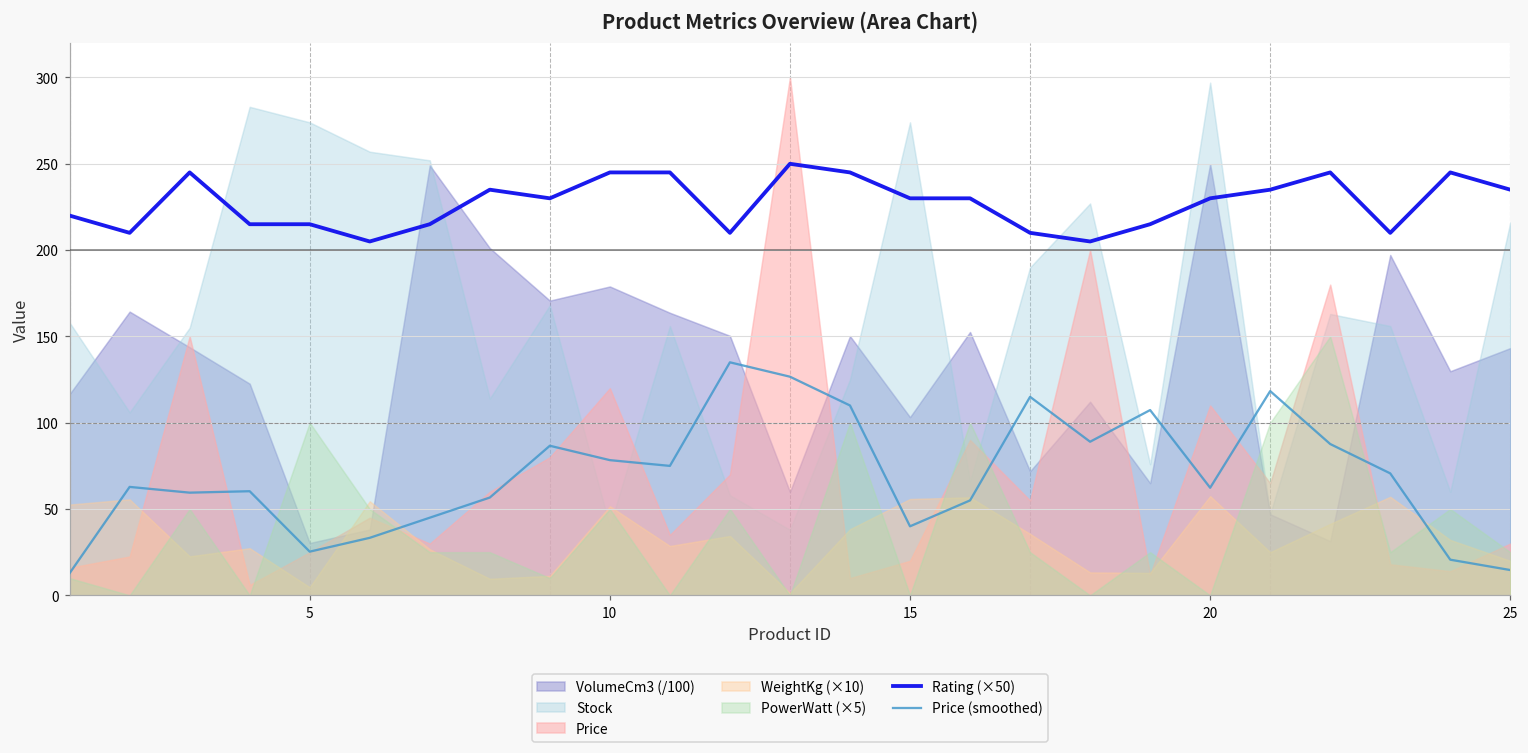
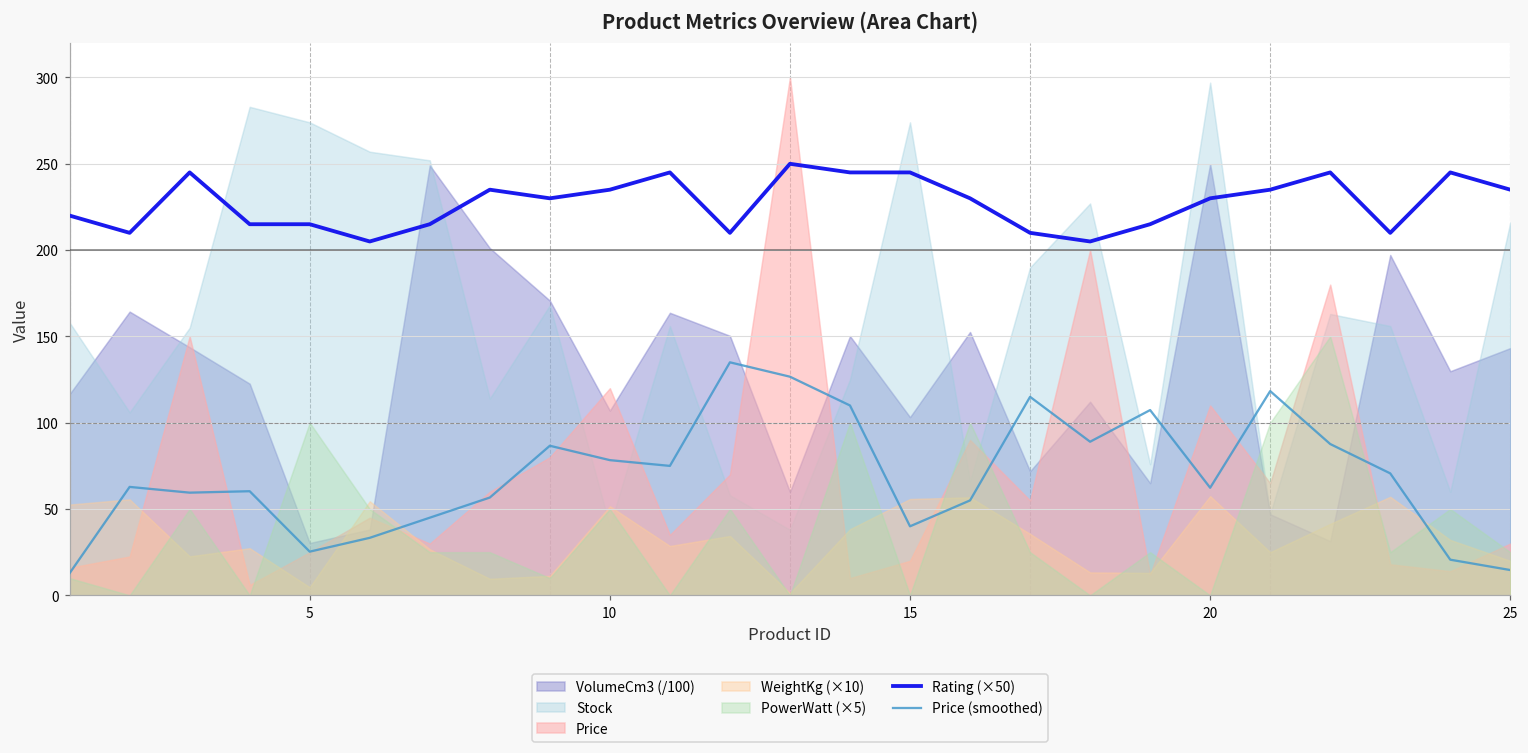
  {
    "Rating (×50)": {
      "5": 215,
-     "10": 245,
-     "15": 230,
+     "10": 235,
+     "15": 245,
      "20": 230,
      "25": 235
    },
    "VolumeCm3 (/100)": {
      "5": 30,
-     "10": 179,
+     "10": 107,
      "15": 103,
      "20": 250,
      "25": 143
    },
    "Price (smoothed)": {
      "10": 78,
      "15": 40,
      "20": 62,
      "25": 15
    }
  }
